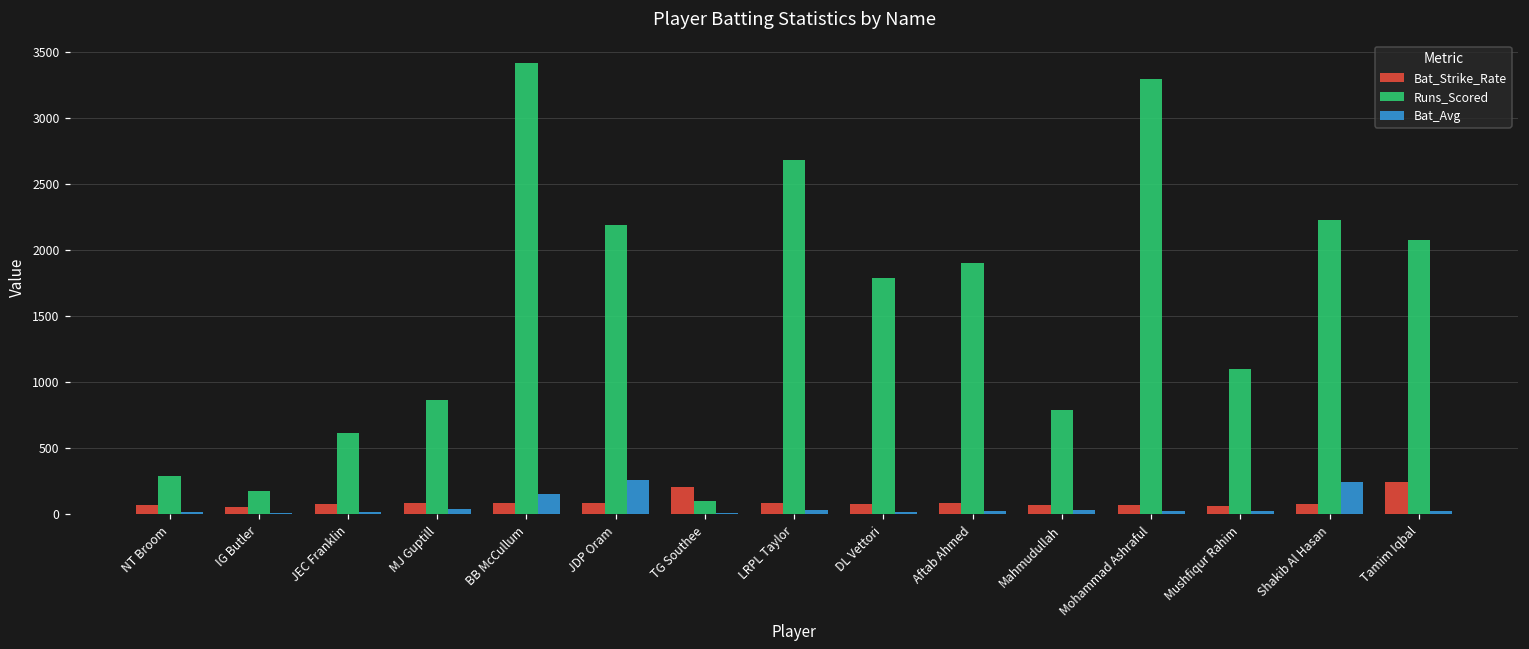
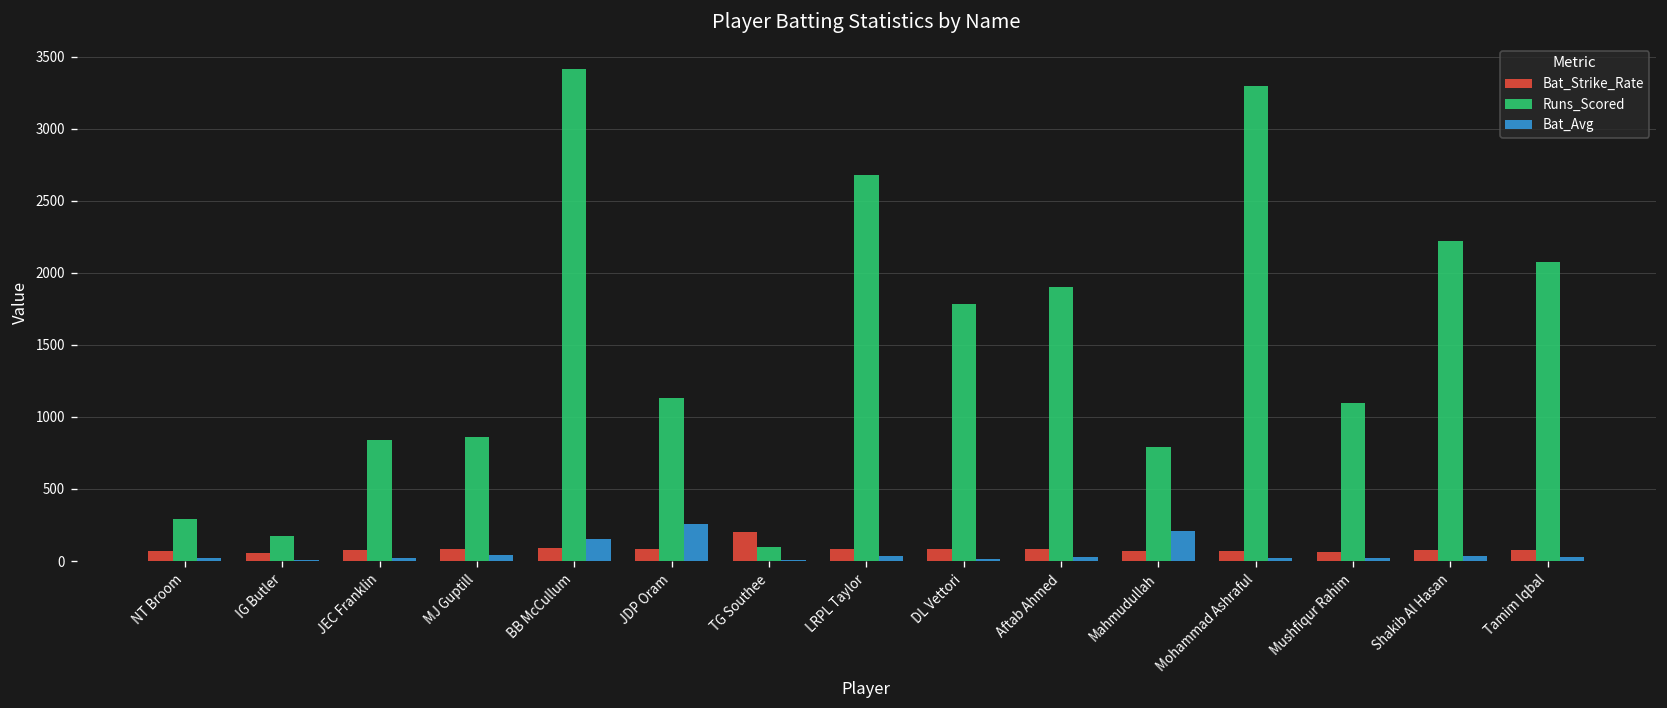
  {
    "Bat_Strike_Rate": {
      "NT Broom": 70,
      "IG Butler": 50,
      "JEC Franklin": 80,
      "MJ Guptill": 80,
      "BB McCullum": 90,
      "JDP Oram": 80,
      "TG Southee": 200,
      "LRPL Taylor": 80,
      "DL Vettori": 80,
      "Aftab Ahmed": 80,
      "Mahmudullah": 70,
      "Mohammad Ashraful": 70,
      "Mushfiqur Rahim": 60,
      "Shakib Al Hasan": 80,
-     "Tamim Iqbal": 250
+     "Tamim Iqbal": 80
    },
    "Runs_Scored": {
      "NT Broom": 290,
      "IG Butler": 180,
-     "JEC Franklin": 610,
+     "JEC Franklin": 840,
      "MJ Guptill": 860,
      "BB McCullum": 3420,
-     "JDP Oram": 2190,
+     "JDP Oram": 1130,
      "TG Southee": 100,
      "LRPL Taylor": 2680,
      "DL Vettori": 1790,
      "Aftab Ahmed": 1900,
      "Mahmudullah": 790,
      "Mohammad Ashraful": 3300,
      "Mushfiqur Rahim": 1100,
      "Shakib Al Hasan": 2220,
      "Tamim Iqbal": 2070
    },
    "Bat_Avg": {
      "MJ Guptill": 40,
      "BB McCullum": 150,
      "JDP Oram": 260,
      "LRPL Taylor": 40,
      "Aftab Ahmed": 30,
-     "Mahmudullah": 30,
+     "Mahmudullah": 210,
      "Mohammad Ashraful": 20,
      "Mushfiqur Rahim": 20,
-     "Shakib Al Hasan": 250,
+     "Shakib Al Hasan": 30,
      "Tamim Iqbal": 30
    }
  }
